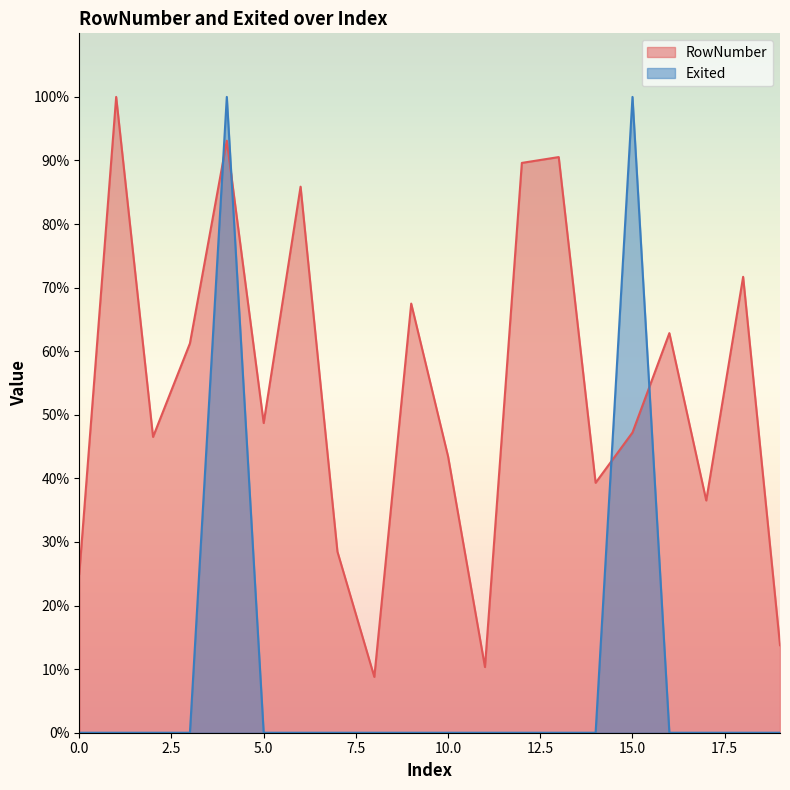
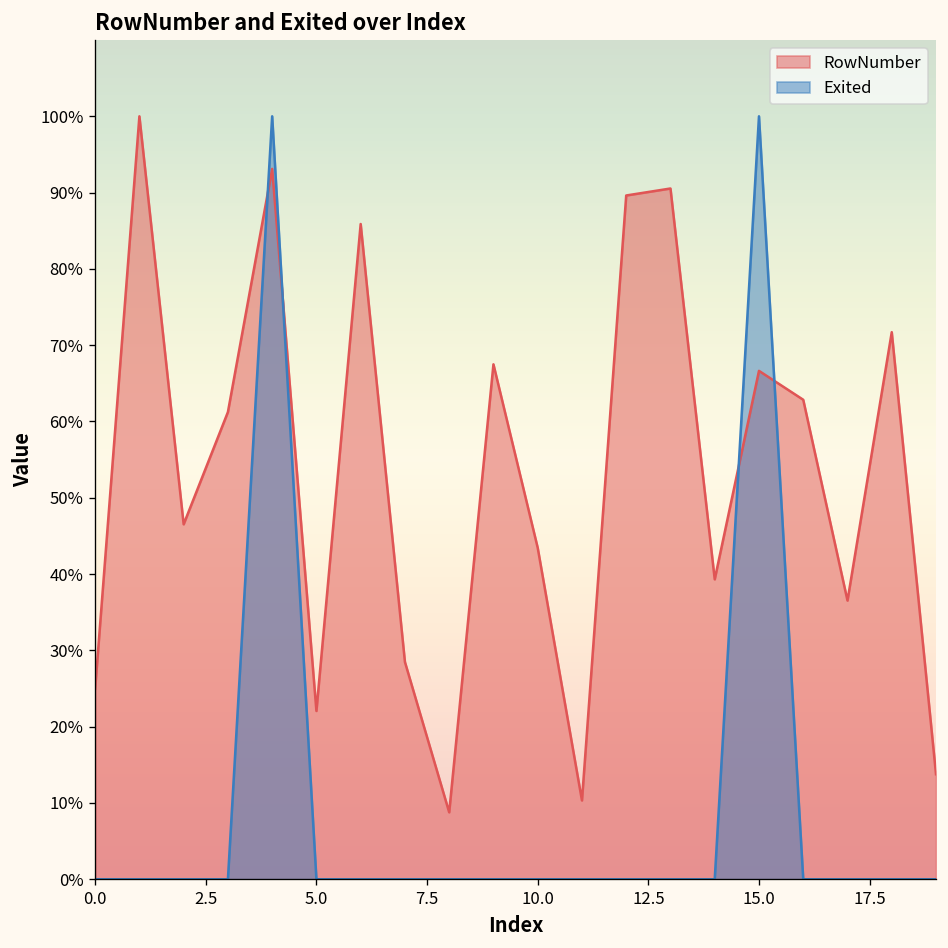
  {
    "RowNumber": {
      "0.0": "25%",
-     "5.0": "49%",
+     "5.0": "22%",
      "10.0": "43%",
-     "15.0": "47%"
+     "15.0": "67%"
    },
    "Exited": {
      "0.0": "0%",
      "5.0": "0%",
      "10.0": "0%",
      "15.0": "100%"
    }
  }
